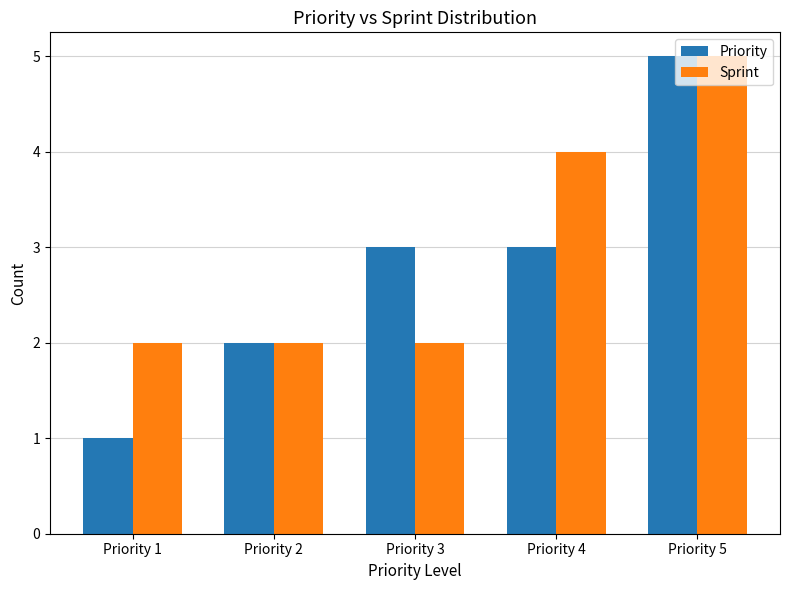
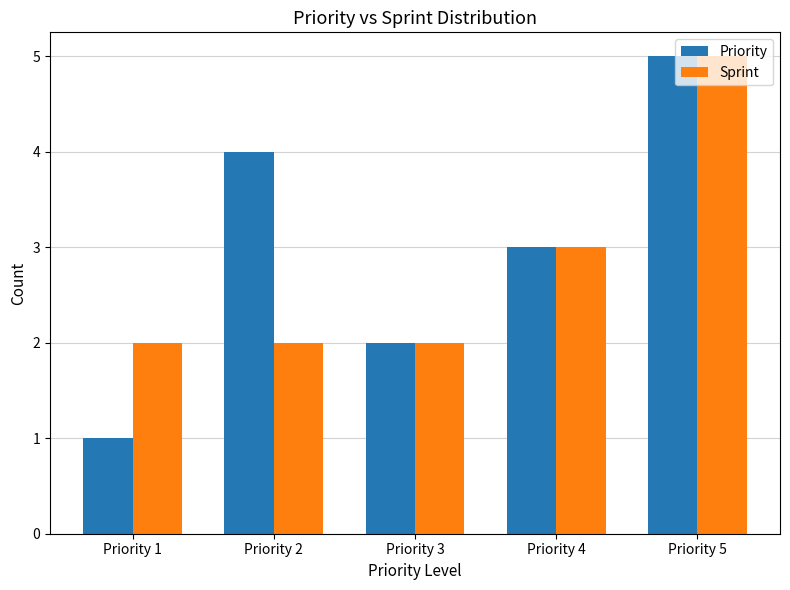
  {
    "Priority": {
      "Priority 1": 1,
-     "Priority 2": 2,
-     "Priority 3": 3,
+     "Priority 2": 4,
+     "Priority 3": 2,
      "Priority 4": 3,
      "Priority 5": 5
    },
    "Sprint": {
      "Priority 1": 2,
      "Priority 2": 2,
      "Priority 3": 2,
-     "Priority 4": 4
+     "Priority 4": 3
    }
  }
